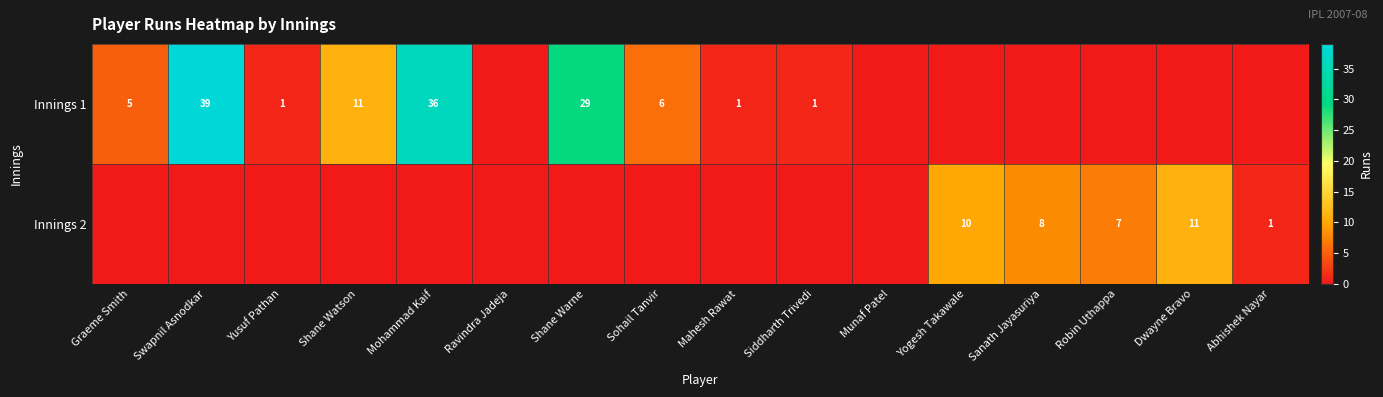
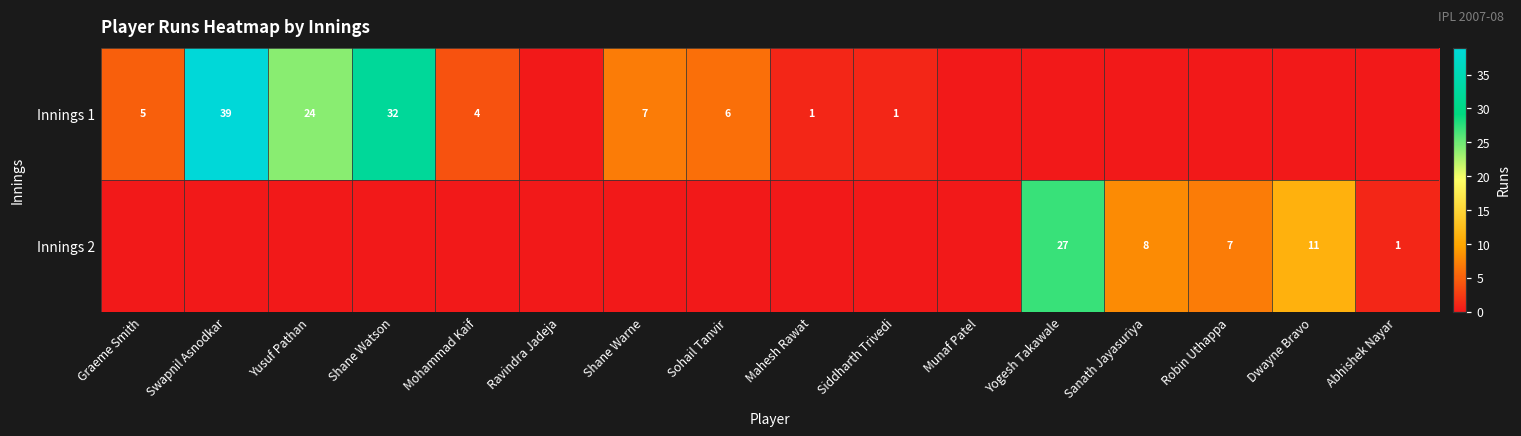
  {
    "Innings 1": {
      "Graeme Smith": 5,
      "Swapnil Asnodkar": 39,
-     "Yusuf Pathan": 1,
-     "Shane Watson": 11,
-     "Mohammad Kaif": 36,
-     "Shane Warne": 29,
+     "Yusuf Pathan": 24,
+     "Shane Watson": 32,
+     "Mohammad Kaif": 4,
+     "Shane Warne": 7,
      "Sohail Tanvir": 6,
      "Mahesh Rawat": 1,
      "Siddharth Trivedi": 1
    },
    "Innings 2": {
-     "Yogesh Takawale": 10,
+     "Yogesh Takawale": 27,
      "Sanath Jayasuriya": 8,
      "Robin Uthappa": 7,
      "Dwayne Bravo": 11,
      "Abhishek Nayar": 1
    }
  }
